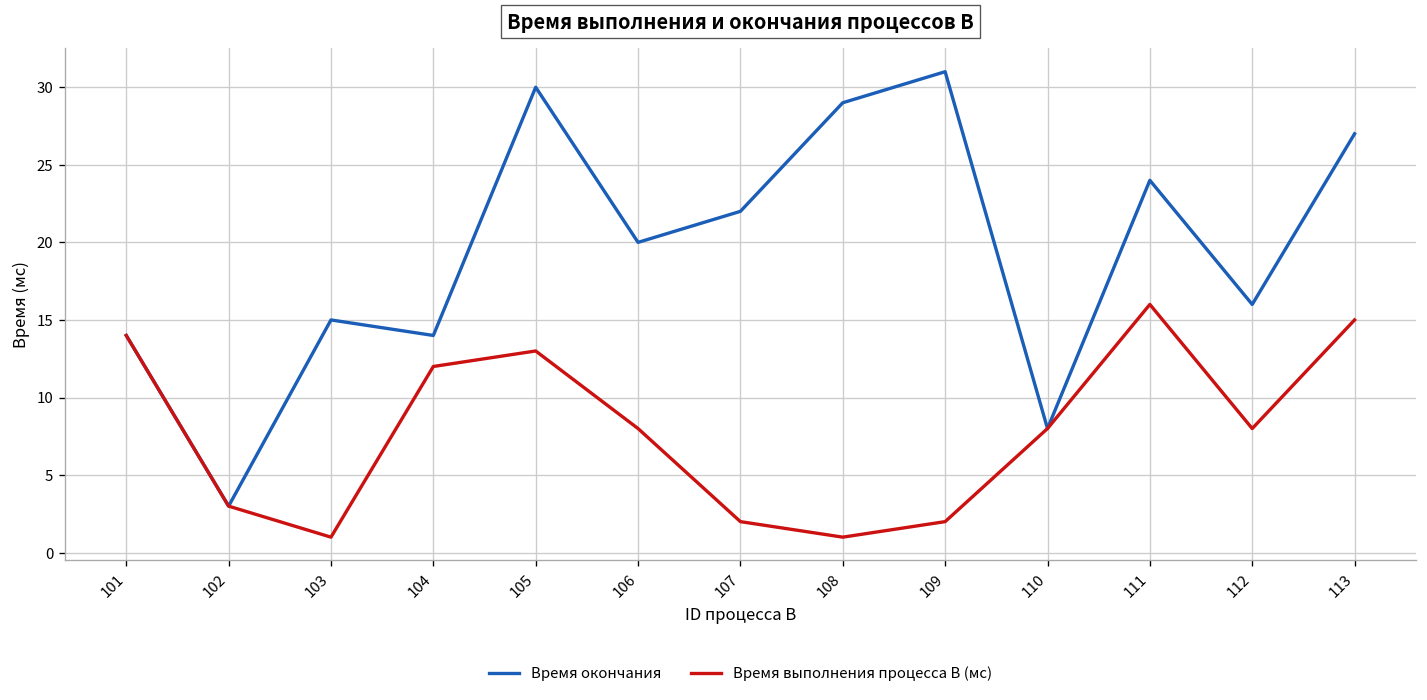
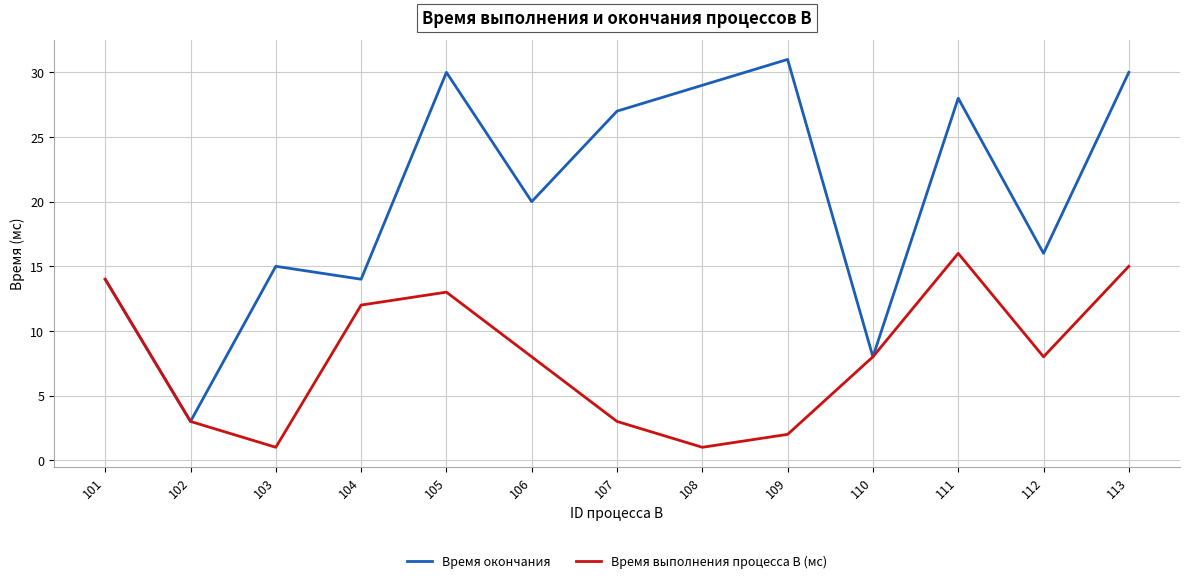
  {
    "Время окончания": {
      "103": 15,
      "104": 14,
      "105": 30,
      "106": 20,
-     "107": 22,
+     "107": 27,
      "108": 29,
      "109": 31,
-     "111": 24,
+     "111": 28,
      "112": 16,
-     "113": 27
+     "113": 30
    },
    "Время выполнения процесса B (мс)": {
      "103": 1,
      "104": 12,
      "105": 13,
      "106": 8,
-     "107": 2,
+     "107": 3,
      "108": 1,
      "109": 2,
      "111": 16,
      "112": 8,
      "113": 15
    }
  }
